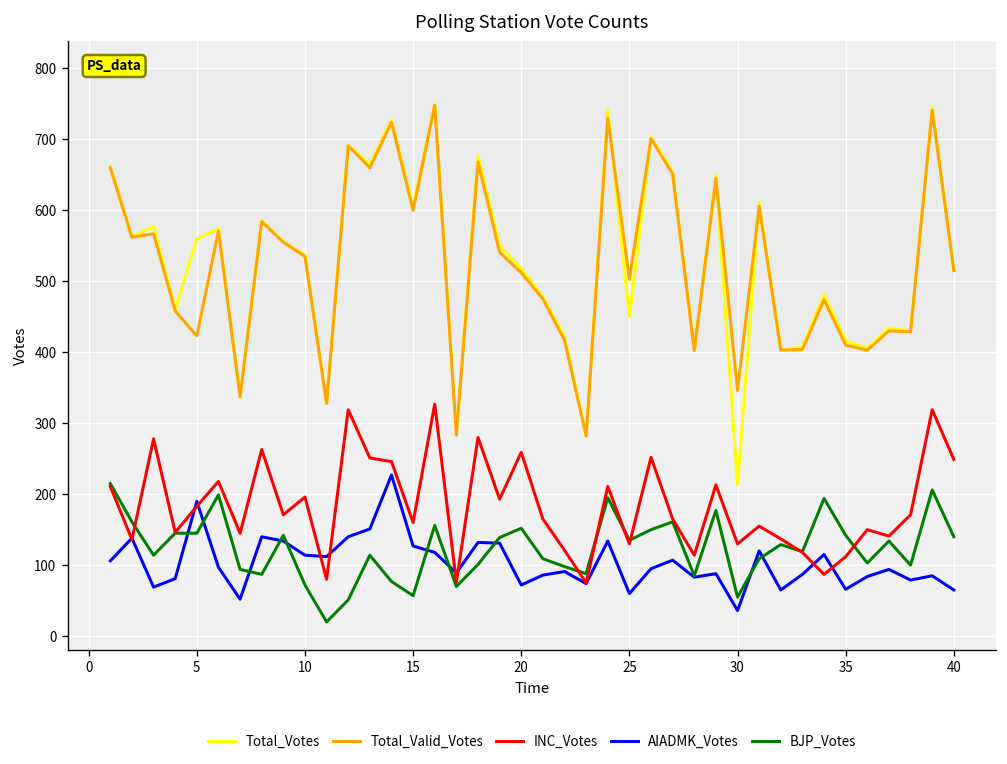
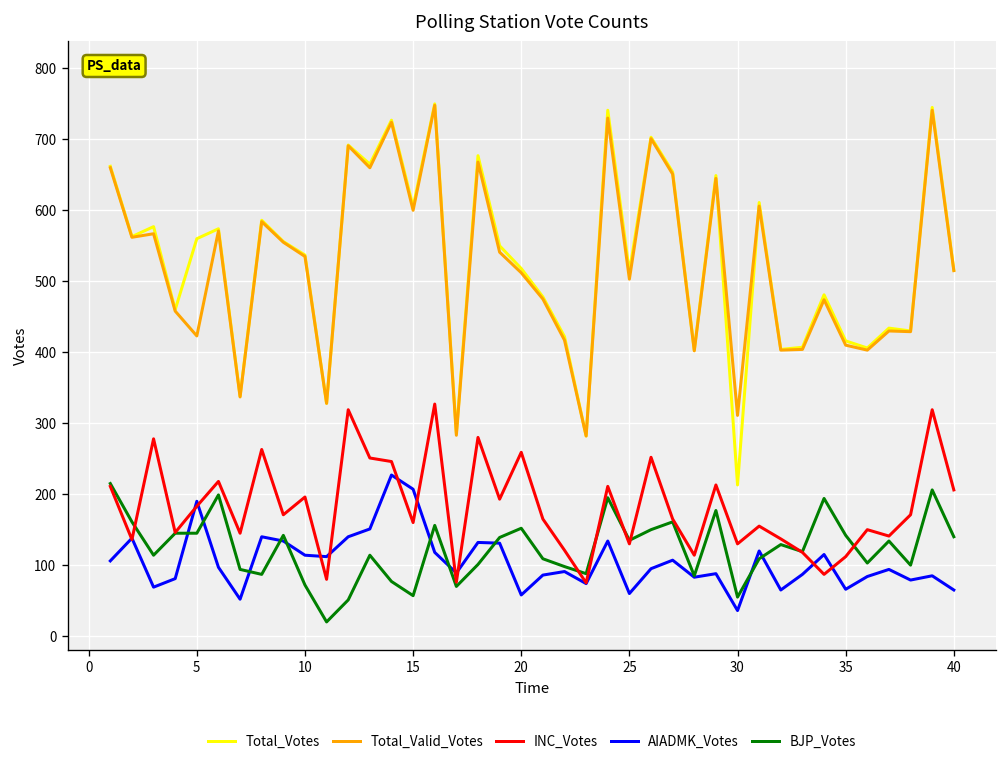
  {
    "Total_Votes": {
      "5": 560,
      "15": 610,
      "20": 520,
-     "25": 450,
+     "25": 510,
      "30": 210,
      "35": 420
    },
    "Total_Valid_Votes": {
      "5": 420,
      "15": 600,
      "20": 510,
      "25": 500,
-     "30": 350,
+     "30": 310,
      "35": 410
    },
    "INC_Votes": {
      "5": 180,
      "10": 200,
      "15": 160,
      "20": 260,
      "25": 130,
      "30": 130,
      "35": 110,
-     "40": 250
+     "40": 210
    },
    "AIADMK_Votes": {
      "5": 190,
      "10": 110,
-     "15": 130,
-     "20": 70,
+     "15": 210,
+     "20": 60,
      "25": 60,
      "30": 40,
      "35": 70,
      "40": 70
    },
    "BJP_Votes": {
      "5": 150,
      "10": 70,
      "15": 60,
      "20": 150,
      "25": 140,
      "30": 60,
      "35": 140,
      "40": 140
    }
  }
